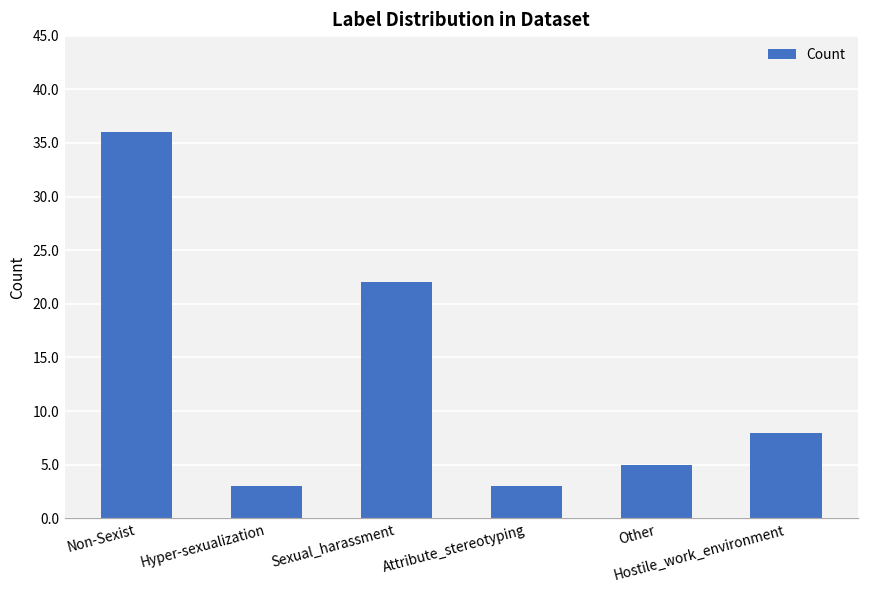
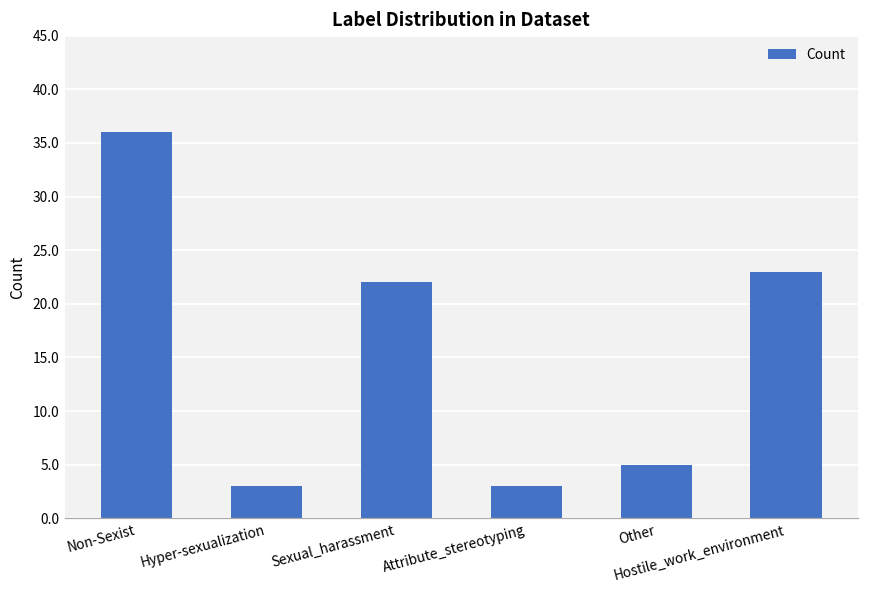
  {
    "Non-Sexist": 36,
    "Hyper-sexualization": 3,
    "Sexual_harassment": 22,
    "Attribute_stereotyping": 3,
    "Other": 5,
-   "Hostile_work_environment": 8
+   "Hostile_work_environment": 23
  }
